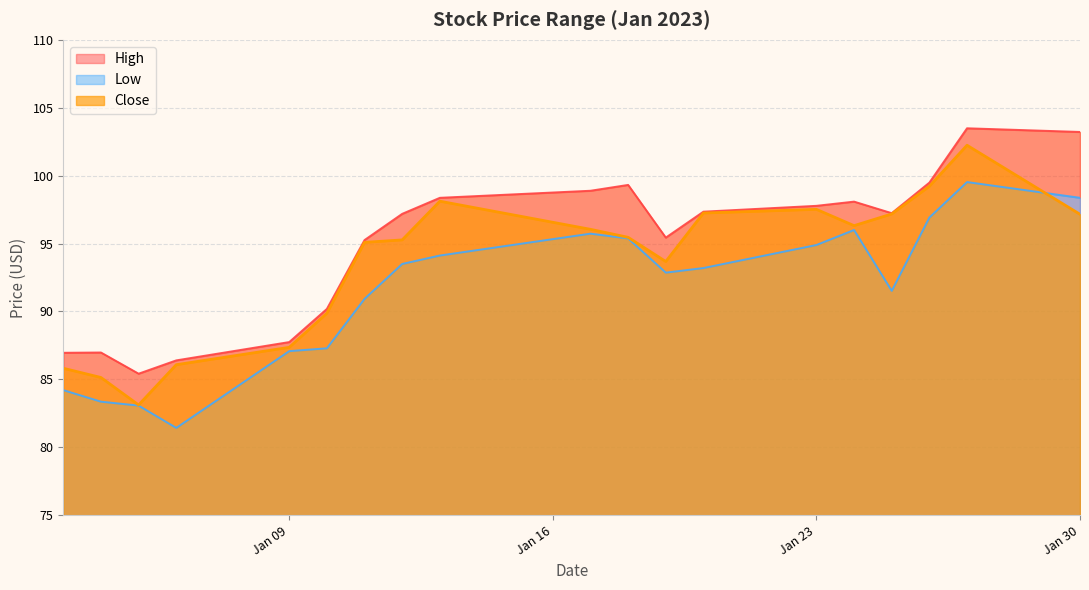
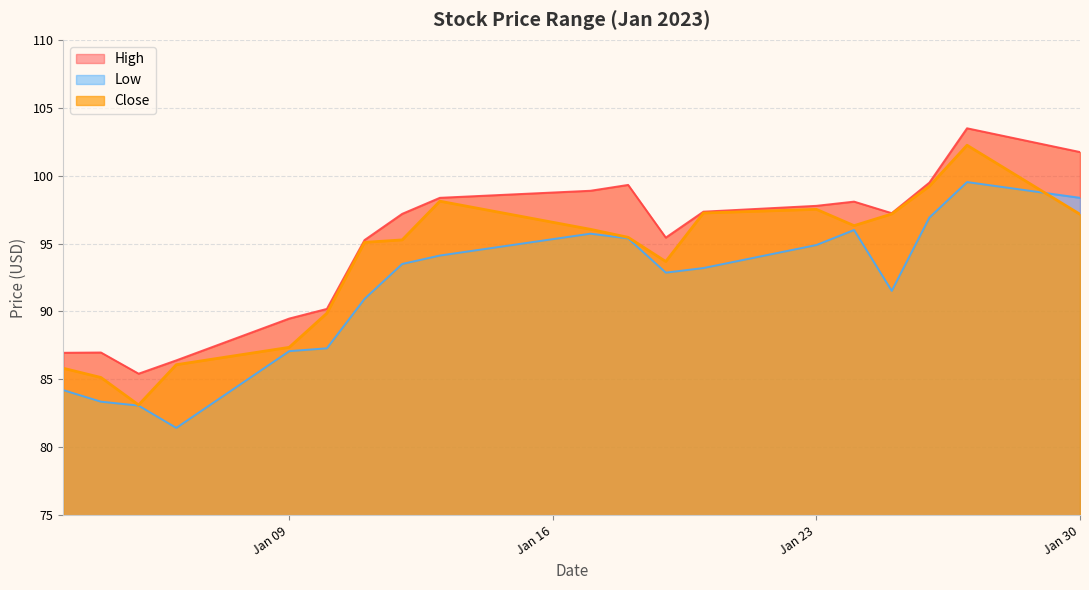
  {
    "High": {
-     "Jan 09": 87.7,
+     "Jan 09": 89.5,
      "Jan 23": 97.8,
-     "Jan 30": 103.2
+     "Jan 30": 101.7
    },
    "Low": {
      "Jan 09": 87.1,
      "Jan 23": 94.9,
      "Jan 30": 98.4
    },
    "Close": {
      "Jan 09": 87.4,
      "Jan 23": 97.5,
      "Jan 30": 97.2
    }
  }
